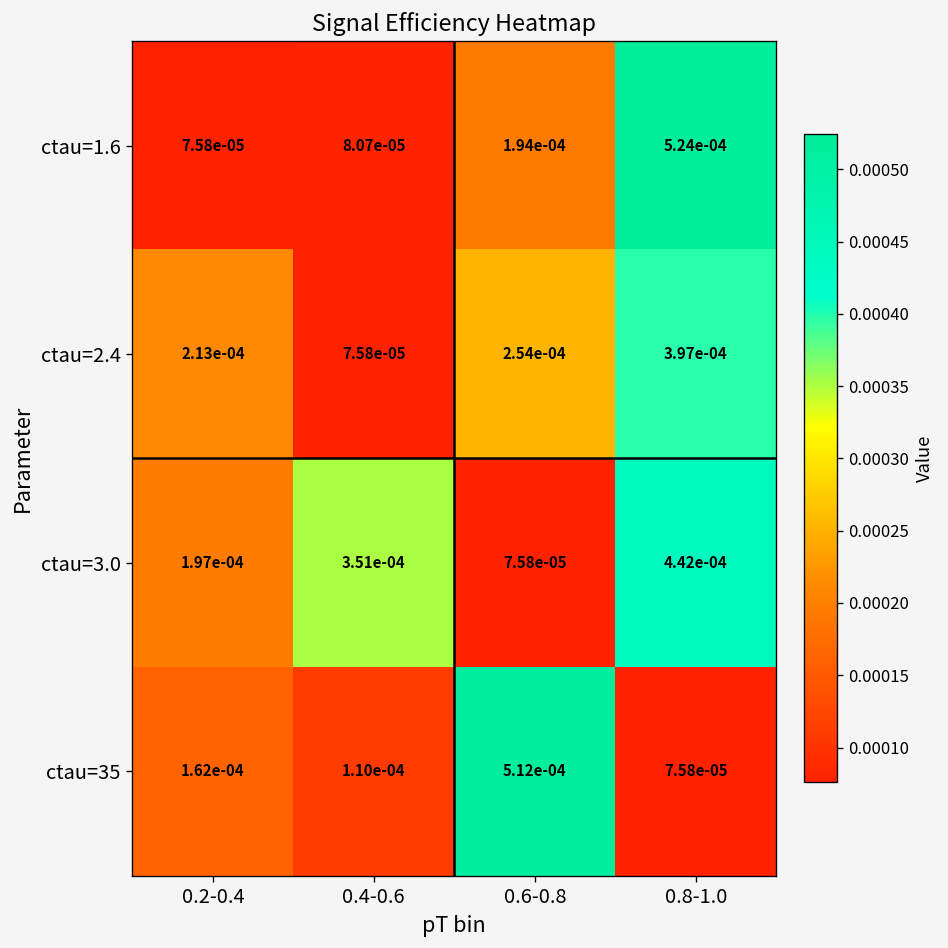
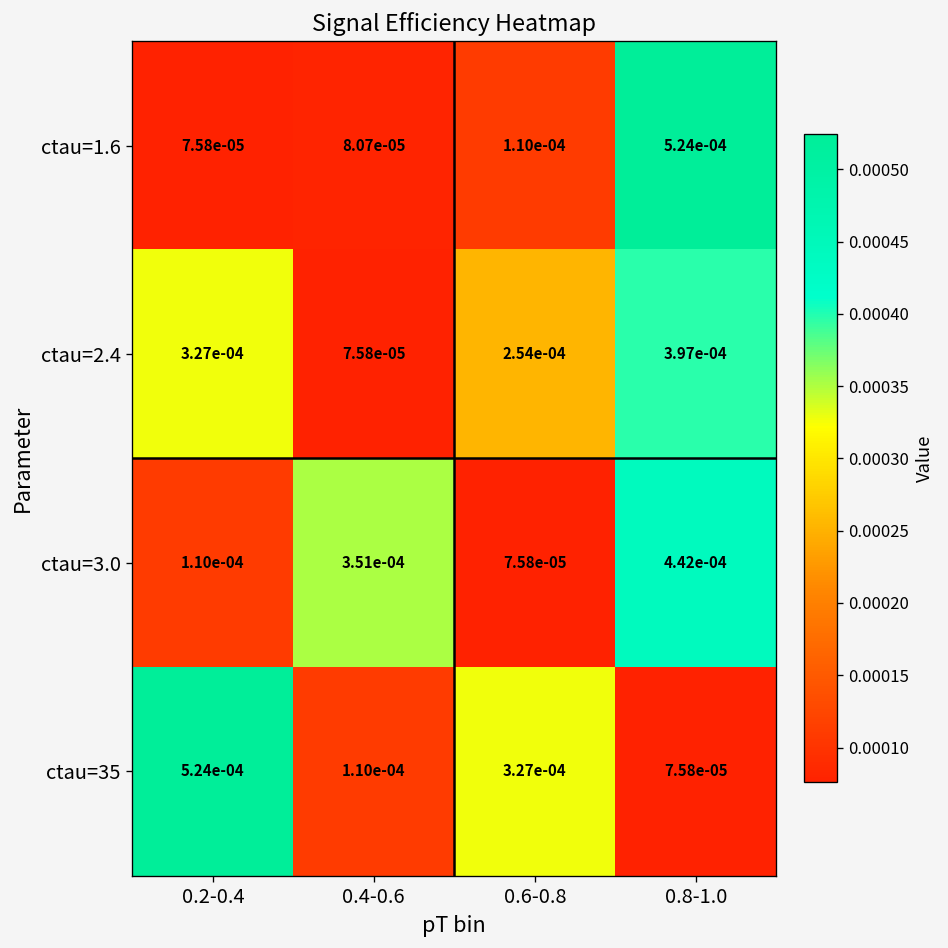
  {
    "ctau=1.6": {
      "0.2-0.4": "7.58e-05",
      "0.4-0.6": "8.07e-05",
-     "0.6-0.8": "1.94e-04",
+     "0.6-0.8": "1.10e-04",
      "0.8-1.0": "5.24e-04"
    },
    "ctau=2.4": {
-     "0.2-0.4": "2.13e-04",
+     "0.2-0.4": "3.27e-04",
      "0.4-0.6": "7.58e-05",
      "0.6-0.8": "2.54e-04",
      "0.8-1.0": "3.97e-04"
    },
    "ctau=3.0": {
-     "0.2-0.4": "1.97e-04",
+     "0.2-0.4": "1.10e-04",
      "0.4-0.6": "3.51e-04",
      "0.6-0.8": "7.58e-05",
      "0.8-1.0": "4.42e-04"
    },
    "ctau=35": {
-     "0.2-0.4": "1.62e-04",
+     "0.2-0.4": "5.24e-04",
      "0.4-0.6": "1.10e-04",
-     "0.6-0.8": "5.12e-04",
+     "0.6-0.8": "3.27e-04",
      "0.8-1.0": "7.58e-05"
    }
  }
